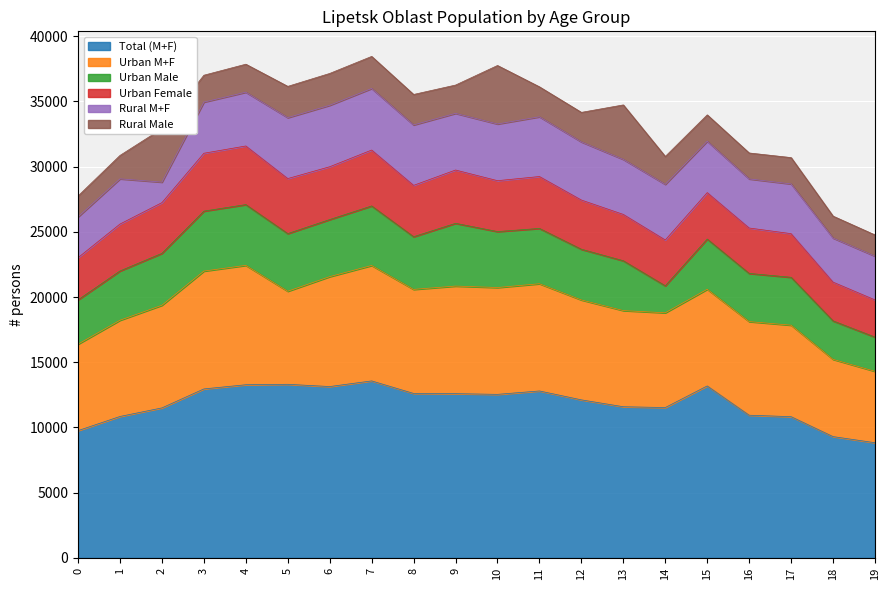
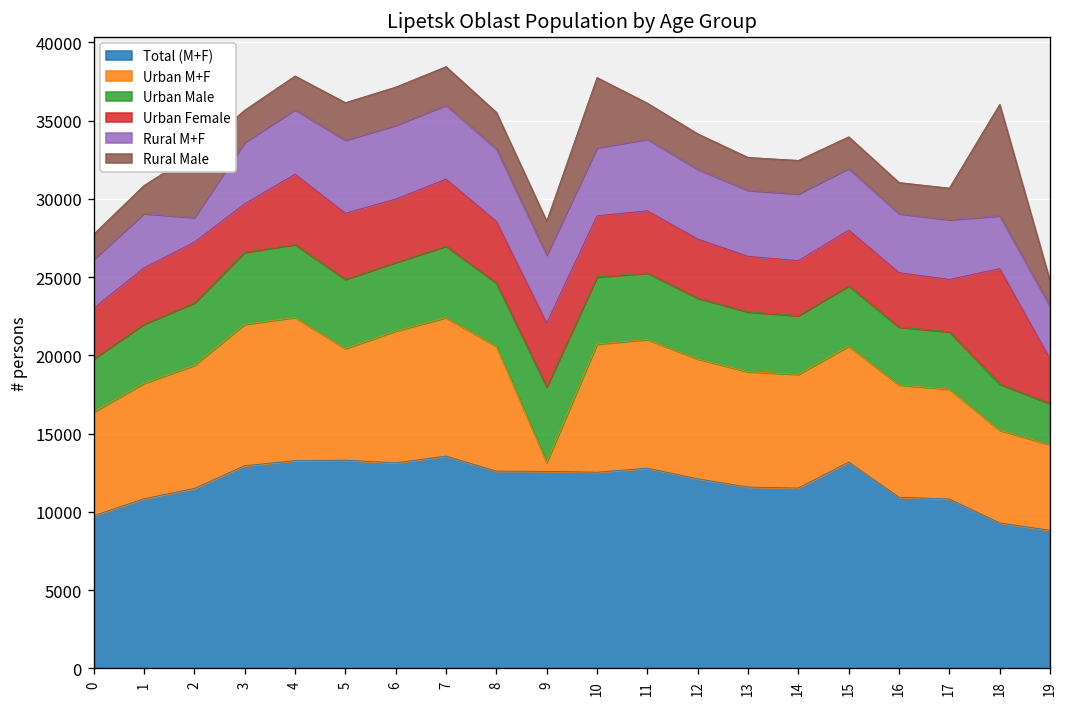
  {
    "Total (M+F)": {
      "0": 9800,
      "1": 10800,
      "2": 11500,
      "3": 13000,
      "4": 13300,
      "5": 13300,
      "6": 13100,
      "7": 13600,
      "8": 12600,
      "9": 12600,
      "10": 12500,
      "11": 12800,
      "12": 12100,
      "13": 11600,
      "14": 11500,
      "15": 13200,
      "16": 10900,
      "17": 10800,
      "18": 9300,
      "19": 8800
    },
    "Urban M+F": {
      "0": 6600,
      "1": 7400,
      "2": 7900,
      "3": 9000,
      "4": 9200,
      "5": 7100,
      "6": 8400,
      "7": 8800,
      "8": 8000,
-     "9": 8200,
+     "9": 600,
      "10": 8200,
      "11": 8200,
      "12": 7700,
      "13": 7400,
      "14": 7300,
      "15": 7400,
      "16": 7200,
      "17": 7000,
      "18": 5900,
      "19": 5500
    },
    "Urban Male": {
      "0": 3400,
      "1": 3800,
      "2": 4000,
      "3": 4600,
      "4": 4700,
      "5": 4400,
      "6": 4400,
      "7": 4600,
      "8": 4000,
      "9": 4800,
      "10": 4300,
      "11": 4200,
      "12": 3900,
      "13": 3800,
-     "14": 2100,
+     "14": 3800,
      "15": 3800,
      "16": 3700,
      "17": 3700,
      "18": 2900,
      "19": 2600
    },
    "Urban Female": {
      "0": 3200,
      "1": 3600,
      "2": 3900,
-     "3": 4400,
+     "3": 3100,
      "4": 4500,
      "5": 4200,
      "6": 4000,
      "7": 4300,
      "8": 3900,
      "9": 4100,
      "10": 3900,
      "11": 4000,
      "12": 3800,
      "13": 3600,
      "14": 3500,
      "15": 3600,
      "16": 3500,
      "17": 3300,
-     "18": 3000,
+     "18": 7400,
      "19": 2900
    },
    "Rural M+F": {
      "0": 3100,
      "1": 3500,
      "2": 1600,
      "3": 3900,
      "4": 4100,
      "5": 4700,
      "6": 4700,
      "7": 4700,
      "8": 4600,
      "9": 4300,
      "10": 4300,
      "11": 4600,
      "12": 4500,
      "13": 4200,
      "14": 4300,
      "15": 3900,
      "16": 3800,
      "17": 3800,
      "18": 3400,
      "19": 3400
    },
    "Rural Male": {
      "0": 1600,
      "1": 1800,
      "3": 2100,
      "4": 2100,
      "5": 2400,
      "6": 2400,
      "7": 2500,
      "8": 2300,
      "9": 2200,
      "10": 4500,
      "11": 2300,
      "12": 2300,
-     "13": 4200,
+     "13": 2100,
      "14": 2100,
      "15": 2000,
      "16": 2000,
      "17": 2000,
-     "18": 1700,
+     "18": 7100,
      "19": 1600
    }
  }
